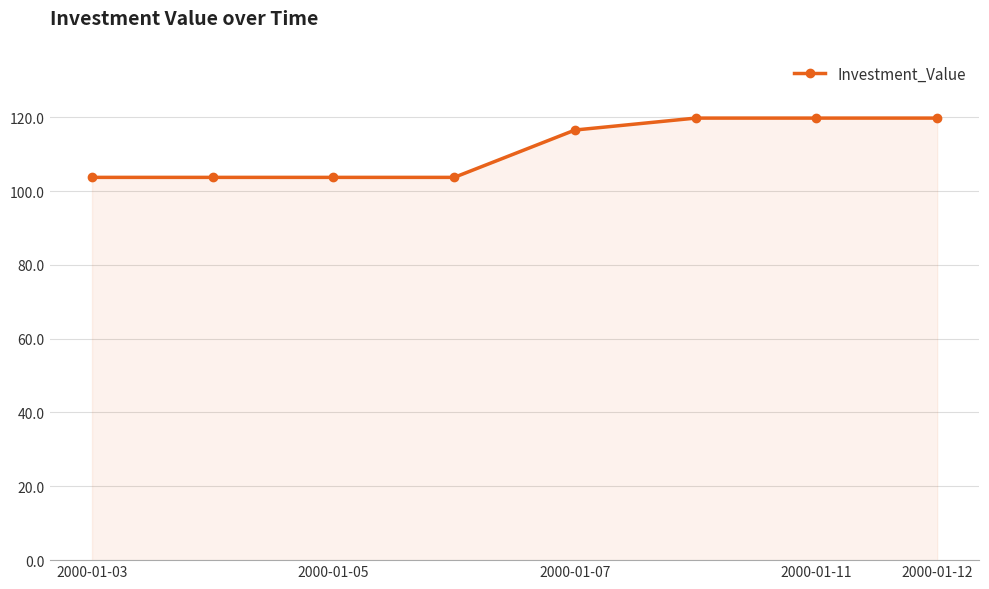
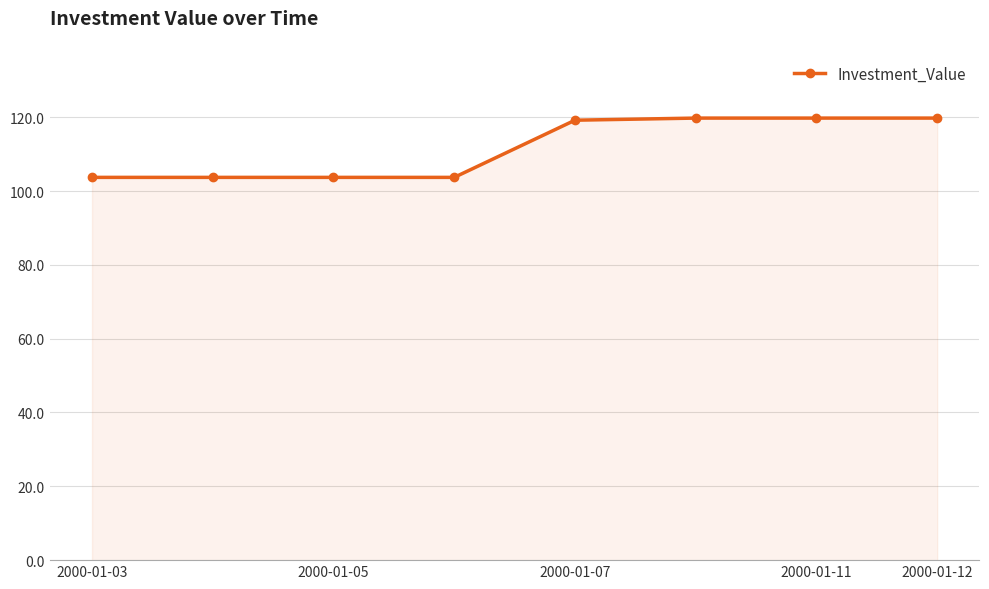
  {
    "2000-01-03": 104,
    "2000-01-05": 104,
-   "2000-01-07": 117,
+   "2000-01-07": 119,
    "2000-01-11": 120,
    "2000-01-12": 120
  }
